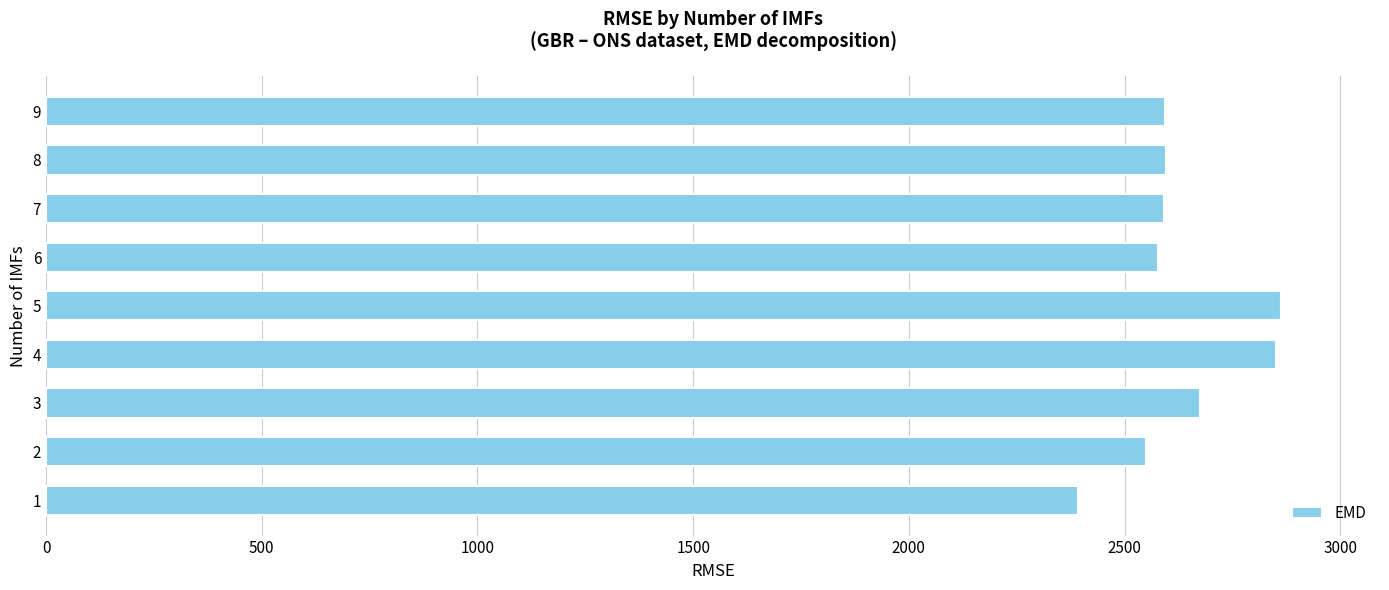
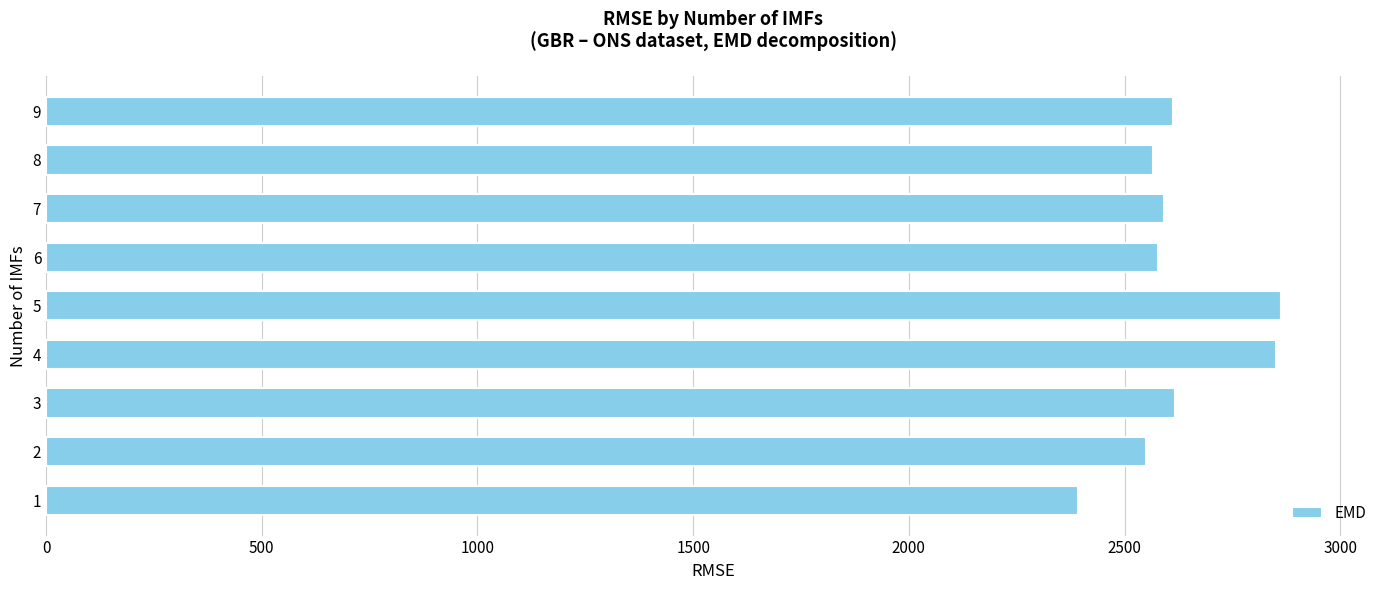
  {
-   "9": 2590,
-   "8": 2600,
+   "9": 2610,
+   "8": 2570,
    "7": 2590,
    "6": 2580,
    "5": 2860,
    "4": 2850,
-   "3": 2680,
+   "3": 2620,
    "2": 2550,
    "1": 2390
  }
